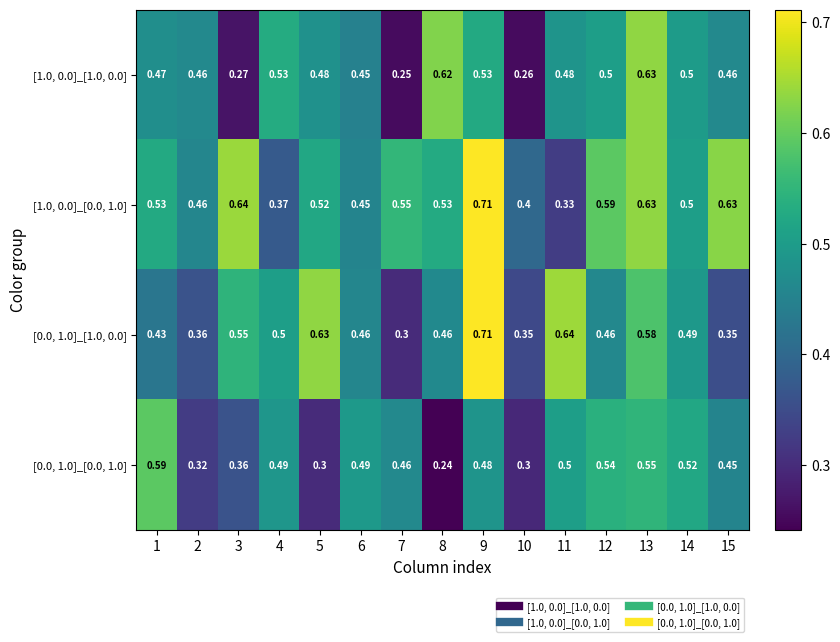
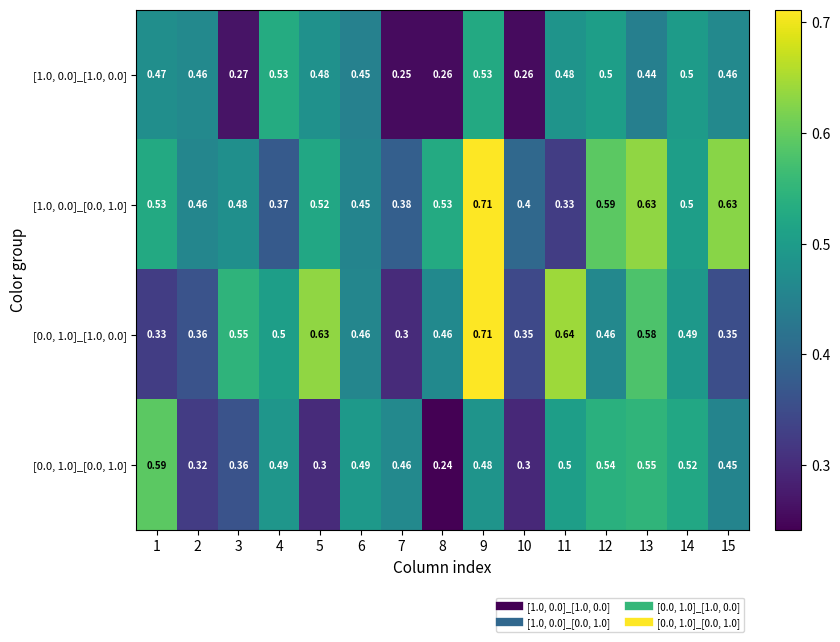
  {
    "[1.0, 0.0]_[1.0, 0.0]": {
      "1": 0.47,
      "2": 0.46,
      "3": 0.27,
      "4": 0.53,
      "5": 0.48,
      "6": 0.45,
      "7": 0.25,
-     "8": 0.62,
+     "8": 0.26,
      "9": 0.53,
      "10": 0.26,
      "11": 0.48,
      "12": 0.5,
-     "13": 0.63,
+     "13": 0.44,
      "14": 0.5,
      "15": 0.46
    },
    "[1.0, 0.0]_[0.0, 1.0]": {
      "1": 0.53,
      "2": 0.46,
-     "3": 0.64,
+     "3": 0.48,
      "4": 0.37,
      "5": 0.52,
      "6": 0.45,
-     "7": 0.55,
+     "7": 0.38,
      "8": 0.53,
      "9": 0.71,
      "10": 0.4,
      "11": 0.33,
      "12": 0.59,
      "13": 0.63,
      "14": 0.5,
      "15": 0.63
    },
    "[0.0, 1.0]_[1.0, 0.0]": {
-     "1": 0.43,
+     "1": 0.33,
      "2": 0.36,
      "3": 0.55,
      "4": 0.5,
      "5": 0.63,
      "6": 0.46,
      "7": 0.3,
      "8": 0.46,
      "9": 0.71,
      "10": 0.35,
      "11": 0.64,
      "12": 0.46,
      "13": 0.58,
      "14": 0.49,
      "15": 0.35
    },
    "[0.0, 1.0]_[0.0, 1.0]": {
      "1": 0.59,
      "2": 0.32,
      "3": 0.36,
      "4": 0.49,
      "5": 0.3,
      "6": 0.49,
      "7": 0.46,
      "8": 0.24,
      "9": 0.48,
      "10": 0.3,
      "11": 0.5,
      "12": 0.54,
      "13": 0.55,
      "14": 0.52,
      "15": 0.45
    }
  }
